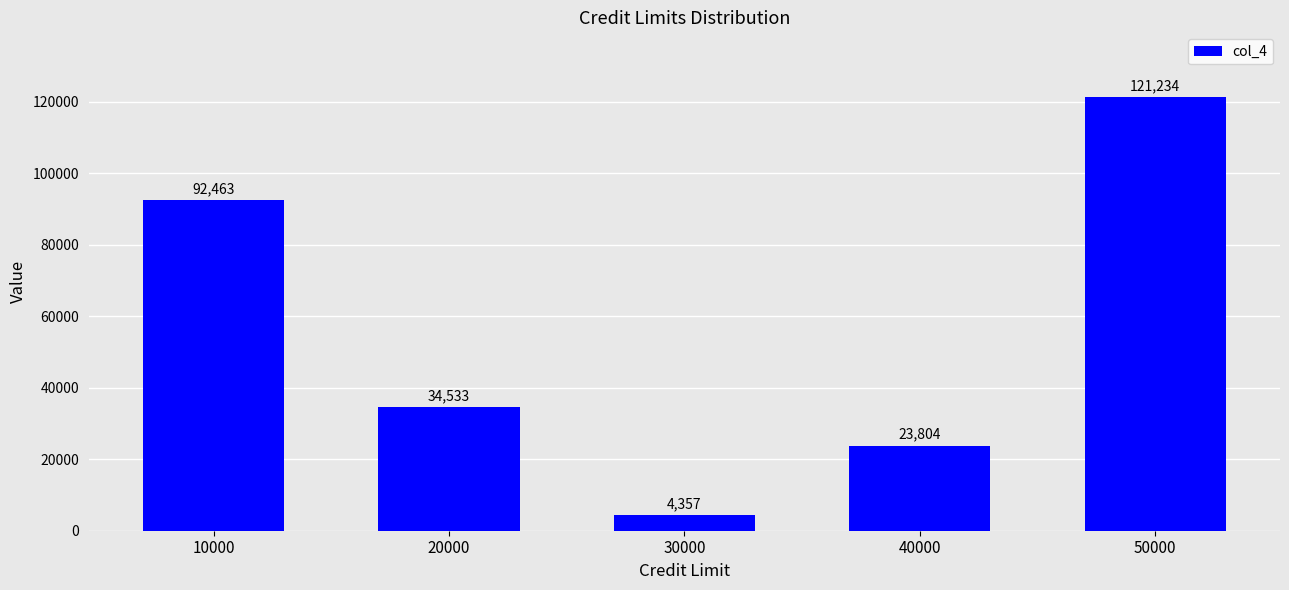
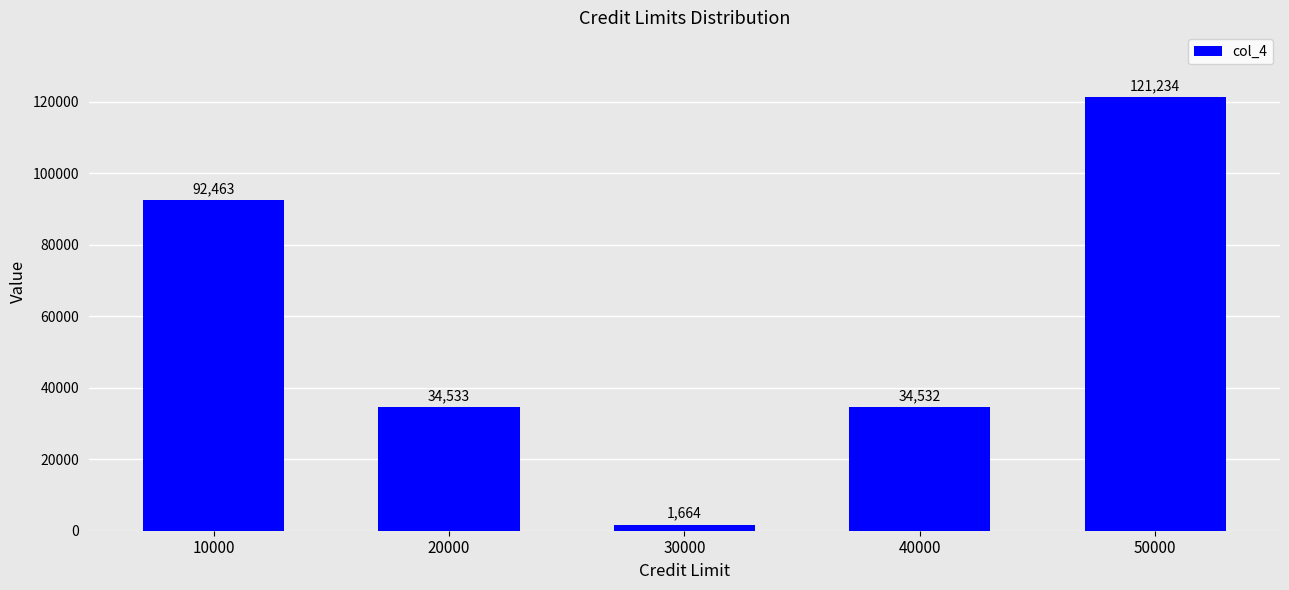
  {
    "10000": "92,463",
    "20000": "34,533",
-   "30000": "4,357",
-   "40000": "23,804",
+   "30000": "1,664",
+   "40000": "34,532",
    "50000": "121,234"
  }
